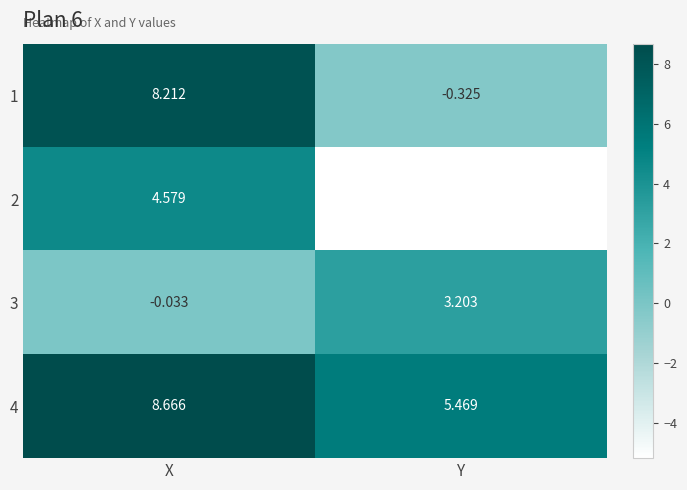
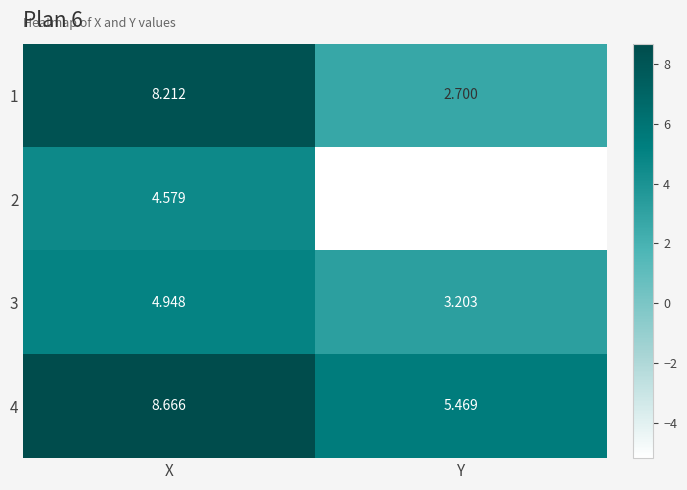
  {
    "1": {
      "X": 8.212,
-     "Y": -0.325
+     "Y": 2.700
    },
    "2": {
      "X": 4.579
    },
    "3": {
-     "X": -0.033,
+     "X": 4.948,
      "Y": 3.203
    },
    "4": {
      "X": 8.666,
      "Y": 5.469
    }
  }
